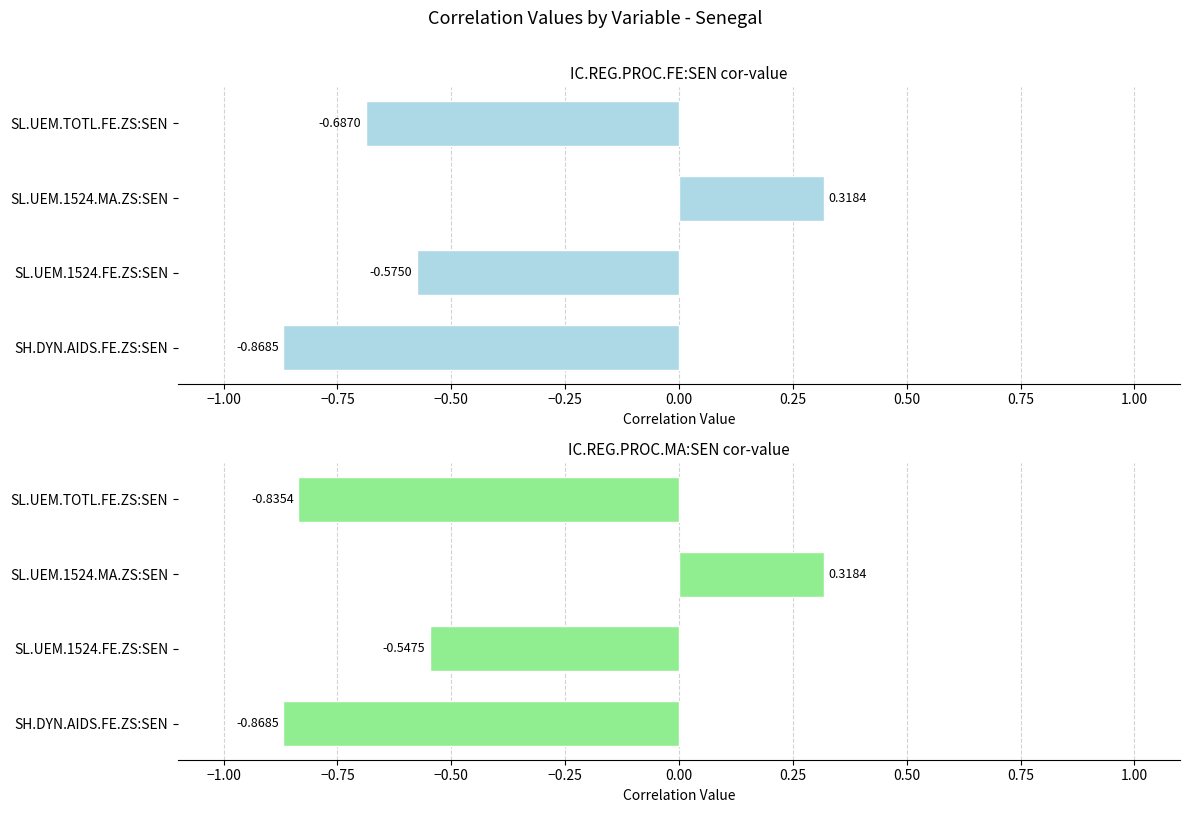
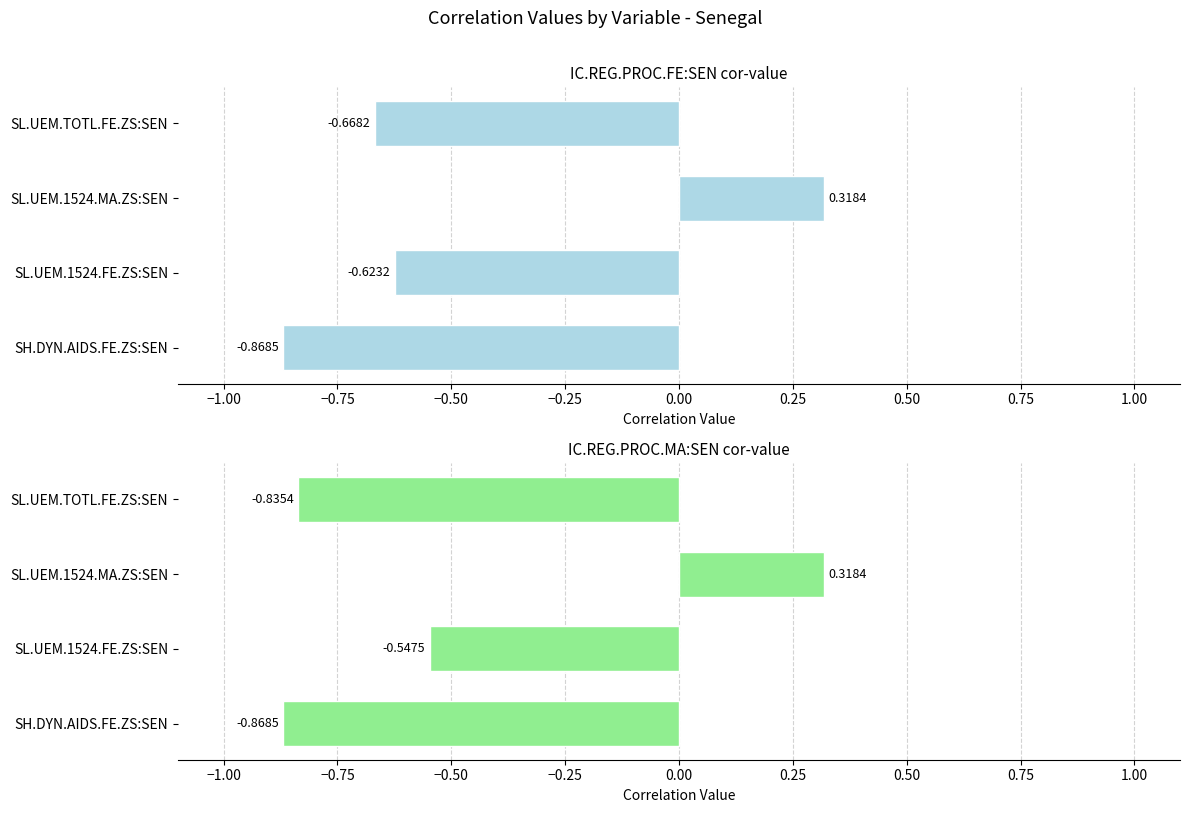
  {
    "IC.REG.PROC.FE:SEN cor-value": {
-     "SL.UEM.TOTL.FE.ZS:SEN": -0.6870,
+     "SL.UEM.TOTL.FE.ZS:SEN": -0.6682,
      "SL.UEM.1524.MA.ZS:SEN": 0.3184,
-     "SL.UEM.1524.FE.ZS:SEN": -0.5750,
+     "SL.UEM.1524.FE.ZS:SEN": -0.6232,
      "SH.DYN.AIDS.FE.ZS:SEN": -0.8685
    },
    "IC.REG.PROC.MA:SEN cor-value": {
      "SL.UEM.TOTL.FE.ZS:SEN": -0.8354,
      "SL.UEM.1524.MA.ZS:SEN": 0.3184,
      "SL.UEM.1524.FE.ZS:SEN": -0.5475,
      "SH.DYN.AIDS.FE.ZS:SEN": -0.8685
    }
  }
